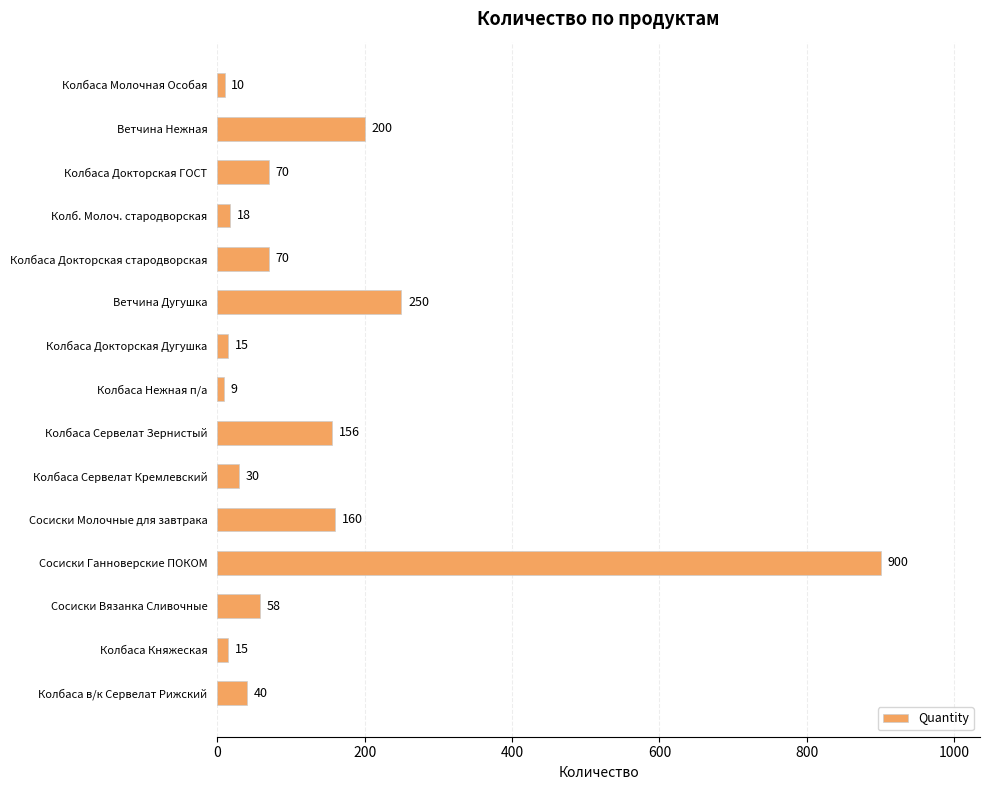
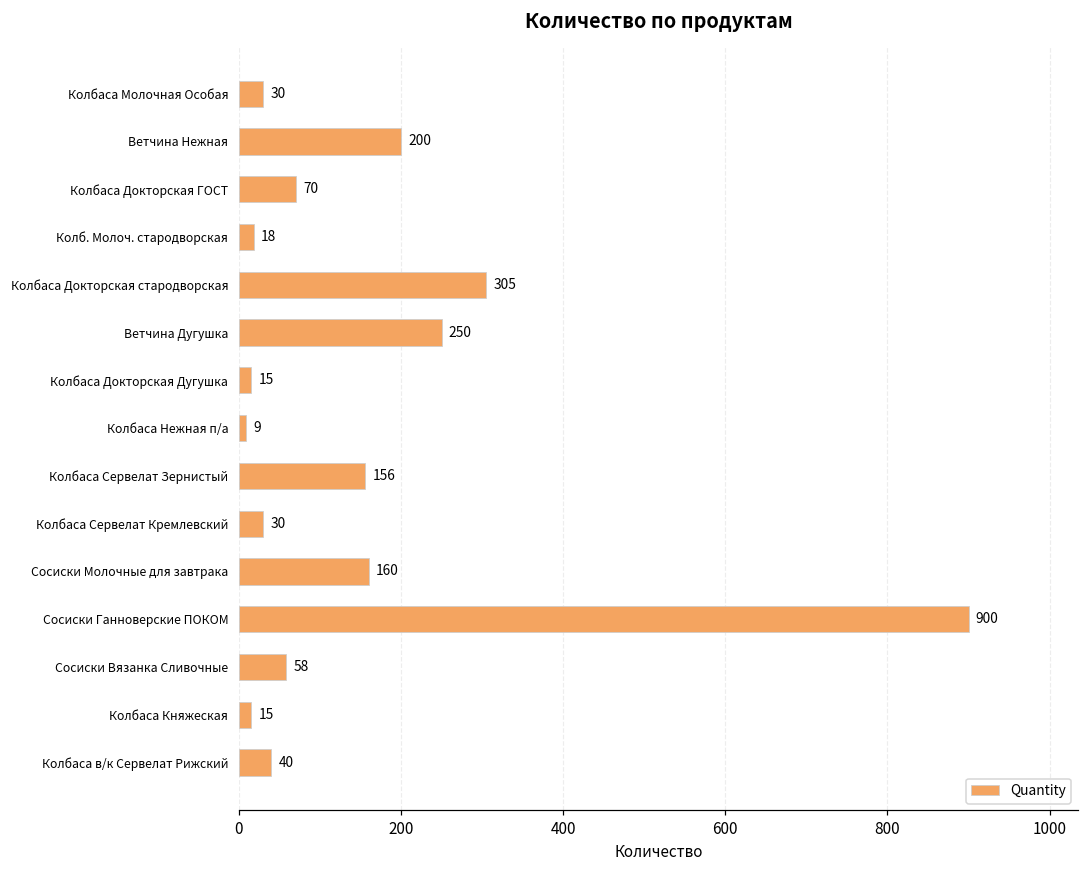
  {
-   "Колбаса Молочная Особая": 10,
+   "Колбаса Молочная Особая": 30,
    "Ветчина Нежная": 200,
    "Колбаса Докторская ГОСТ": 70,
    "Колб. Молоч. стародворская": 18,
-   "Колбаса Докторская стародворская": 70,
+   "Колбаса Докторская стародворская": 305,
    "Ветчина Дугушка": 250,
    "Колбаса Докторская Дугушка": 15,
    "Колбаса Нежная п/а": 9,
    "Колбаса Сервелат Зернистый": 156,
    "Колбаса Сервелат Кремлевский": 30,
    "Сосиски Молочные для завтрака": 160,
    "Сосиски Ганноверские ПОКОМ": 900,
    "Сосиски Вязанка Сливочные": 58,
    "Колбаса Княжеская": 15,
    "Колбаса в/к Сервелат Рижский": 40
  }
